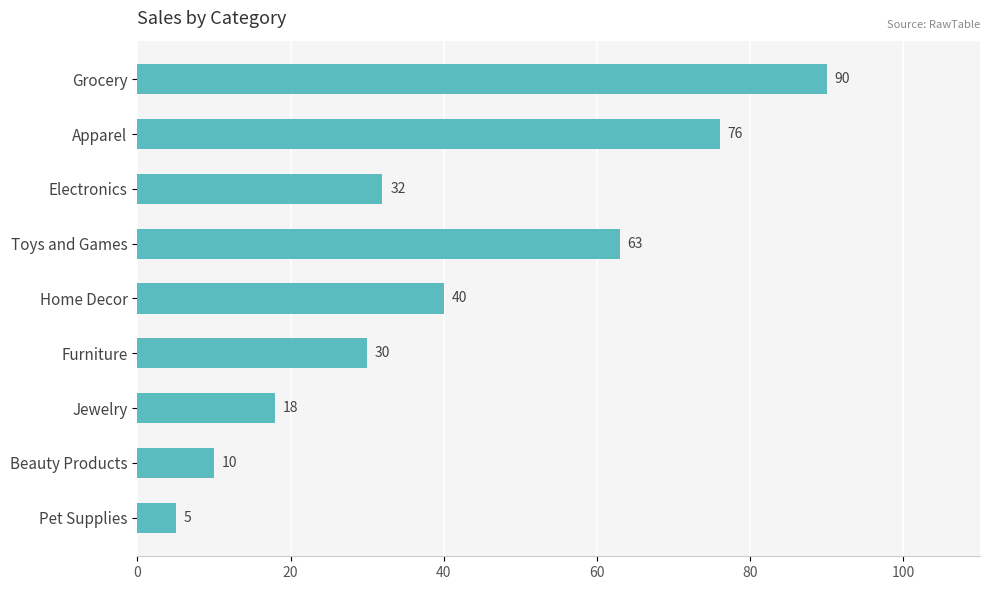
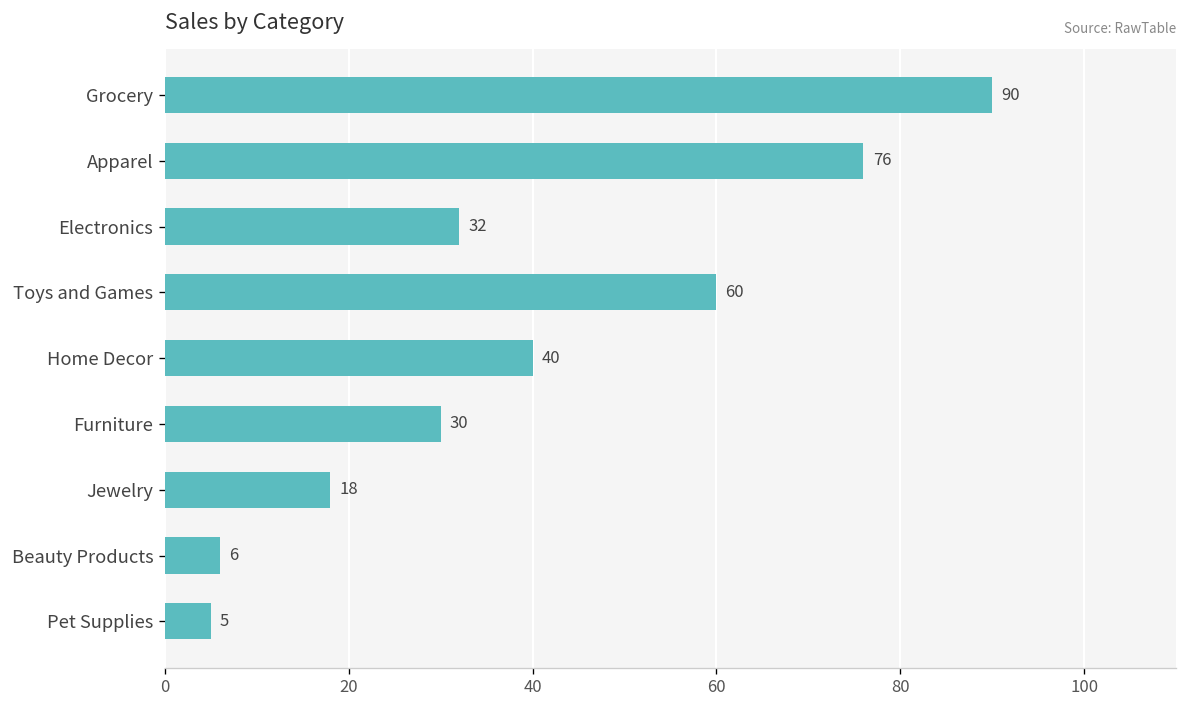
  {
    "Grocery": 90,
    "Apparel": 76,
    "Electronics": 32,
-   "Toys and Games": 63,
+   "Toys and Games": 60,
    "Home Decor": 40,
    "Furniture": 30,
    "Jewelry": 18,
-   "Beauty Products": 10,
+   "Beauty Products": 6,
    "Pet Supplies": 5
  }
